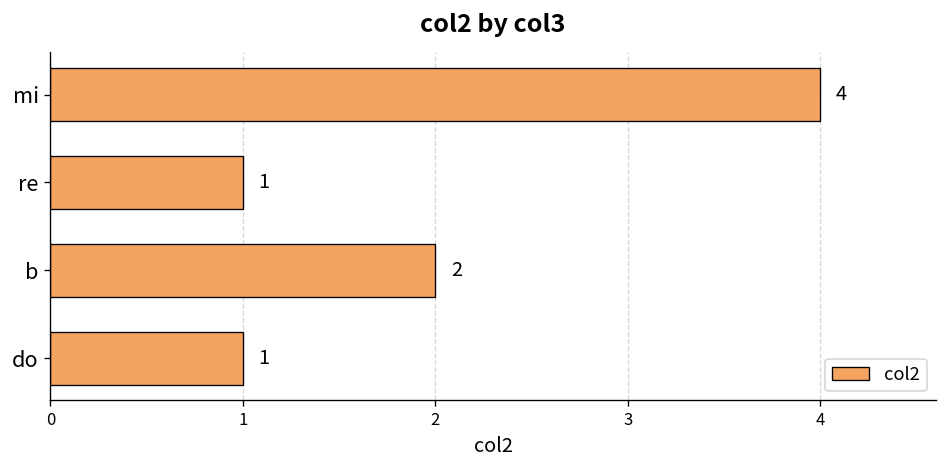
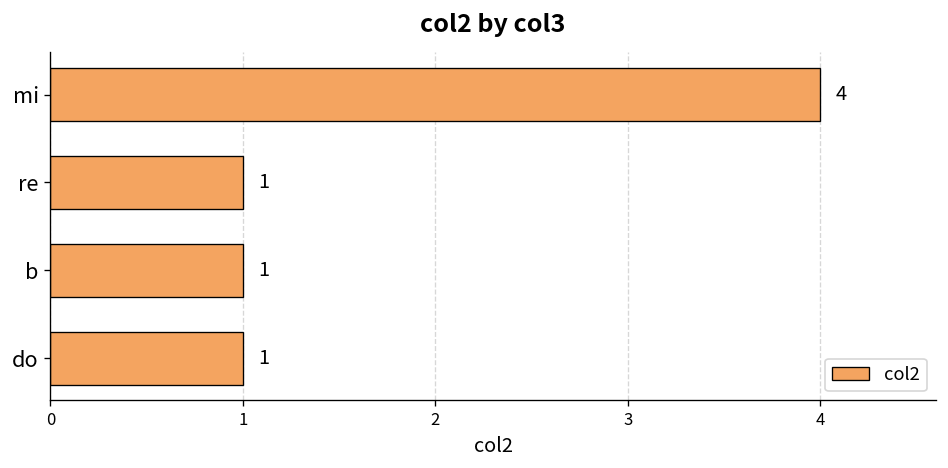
  {
    "mi": 4,
    "re": 1,
-   "b": 2,
+   "b": 1,
    "do": 1
  }
